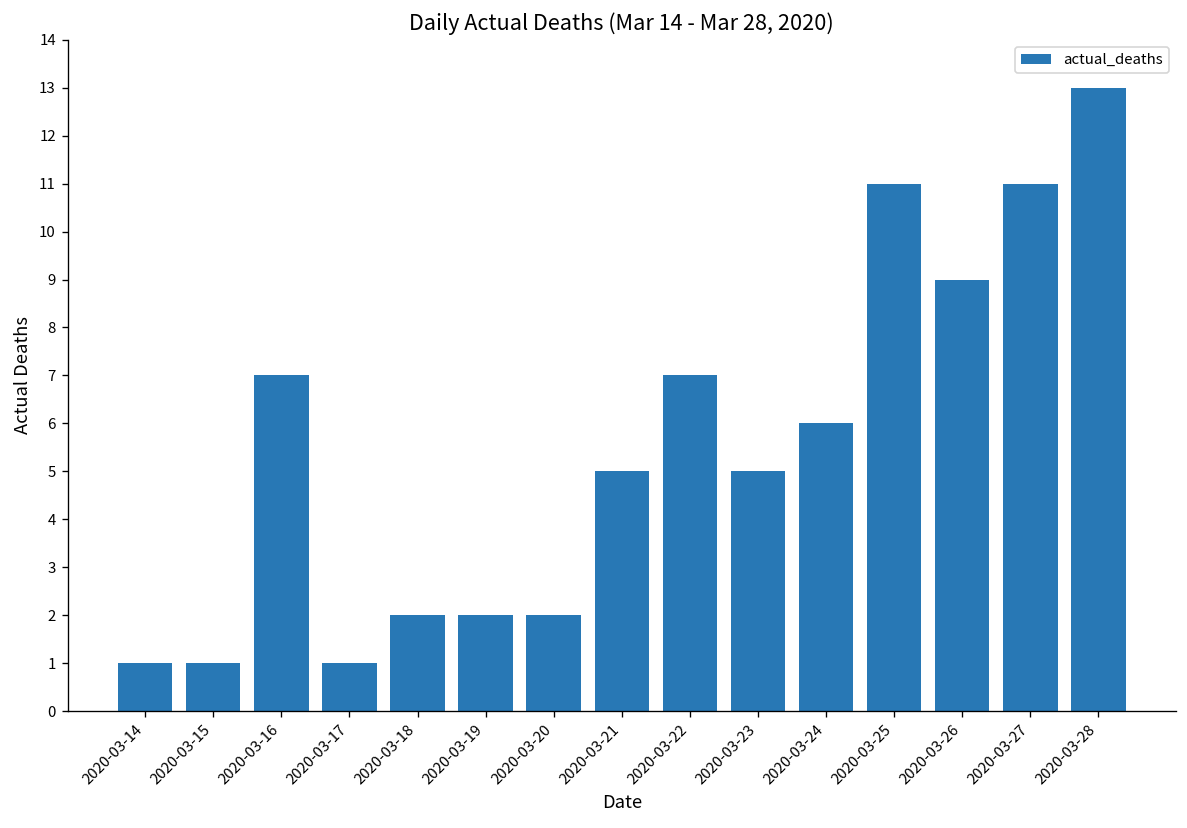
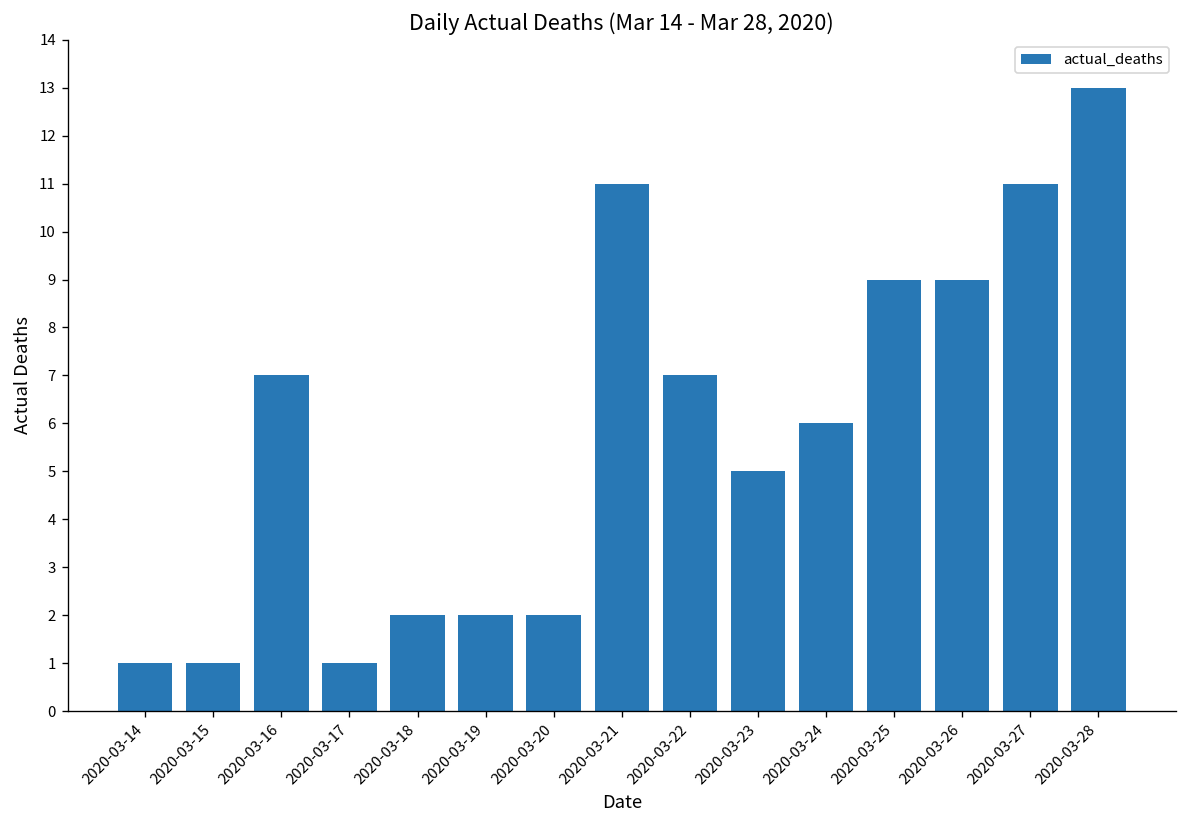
  {
    "2020-03-14": 1,
    "2020-03-15": 1,
    "2020-03-16": 7,
    "2020-03-17": 1,
    "2020-03-18": 2,
    "2020-03-19": 2,
    "2020-03-20": 2,
-   "2020-03-21": 5,
+   "2020-03-21": 11,
    "2020-03-22": 7,
    "2020-03-23": 5,
    "2020-03-24": 6,
-   "2020-03-25": 11,
+   "2020-03-25": 9,
    "2020-03-26": 9,
    "2020-03-27": 11,
    "2020-03-28": 13
  }
